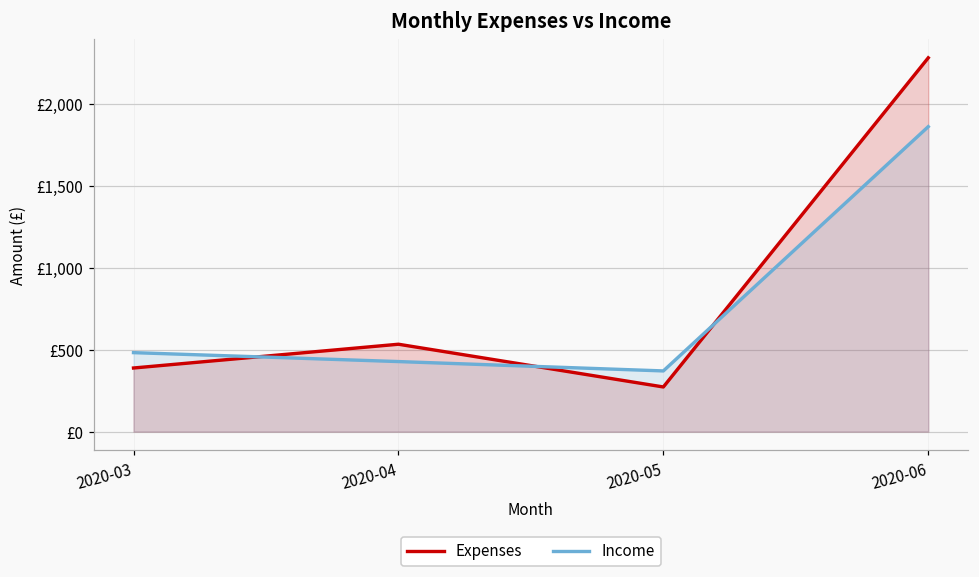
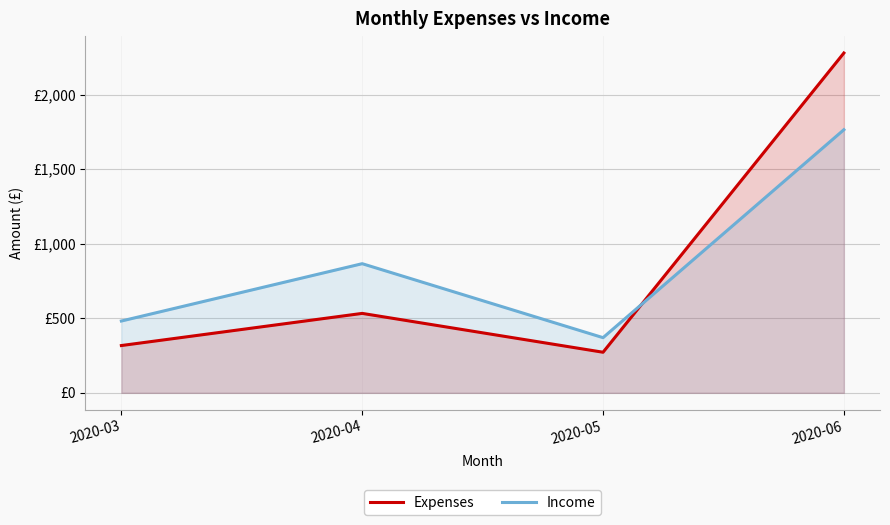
  {
    "Expenses": {
-     "2020-03": "£390",
+     "2020-03": "£320",
      "2020-04": "£530",
      "2020-05": "£270",
      "2020-06": "£2,280"
    },
    "Income": {
      "2020-03": "£480",
-     "2020-04": "£430",
+     "2020-04": "£870",
      "2020-05": "£370",
-     "2020-06": "£1,860"
+     "2020-06": "£1,760"
    }
  }
